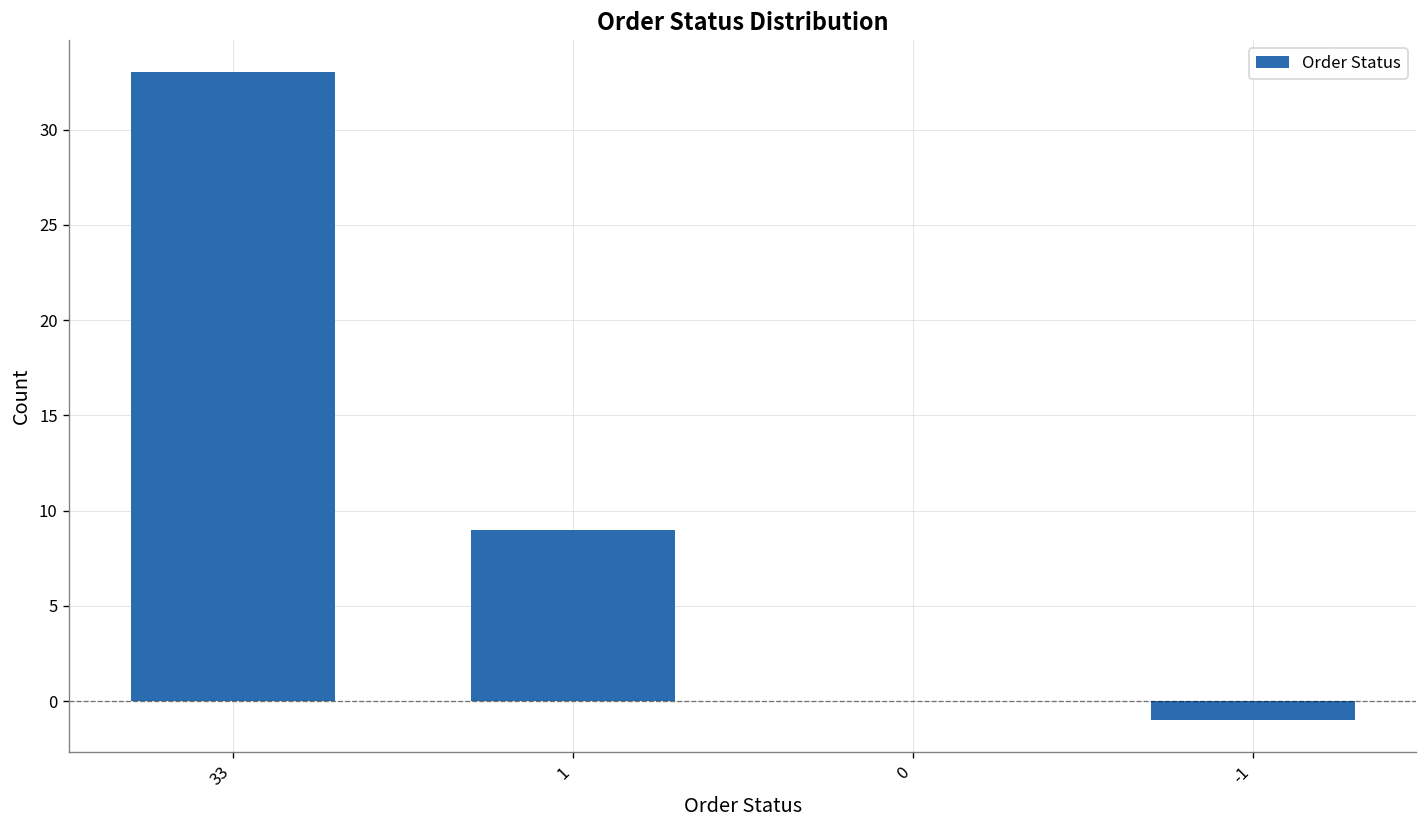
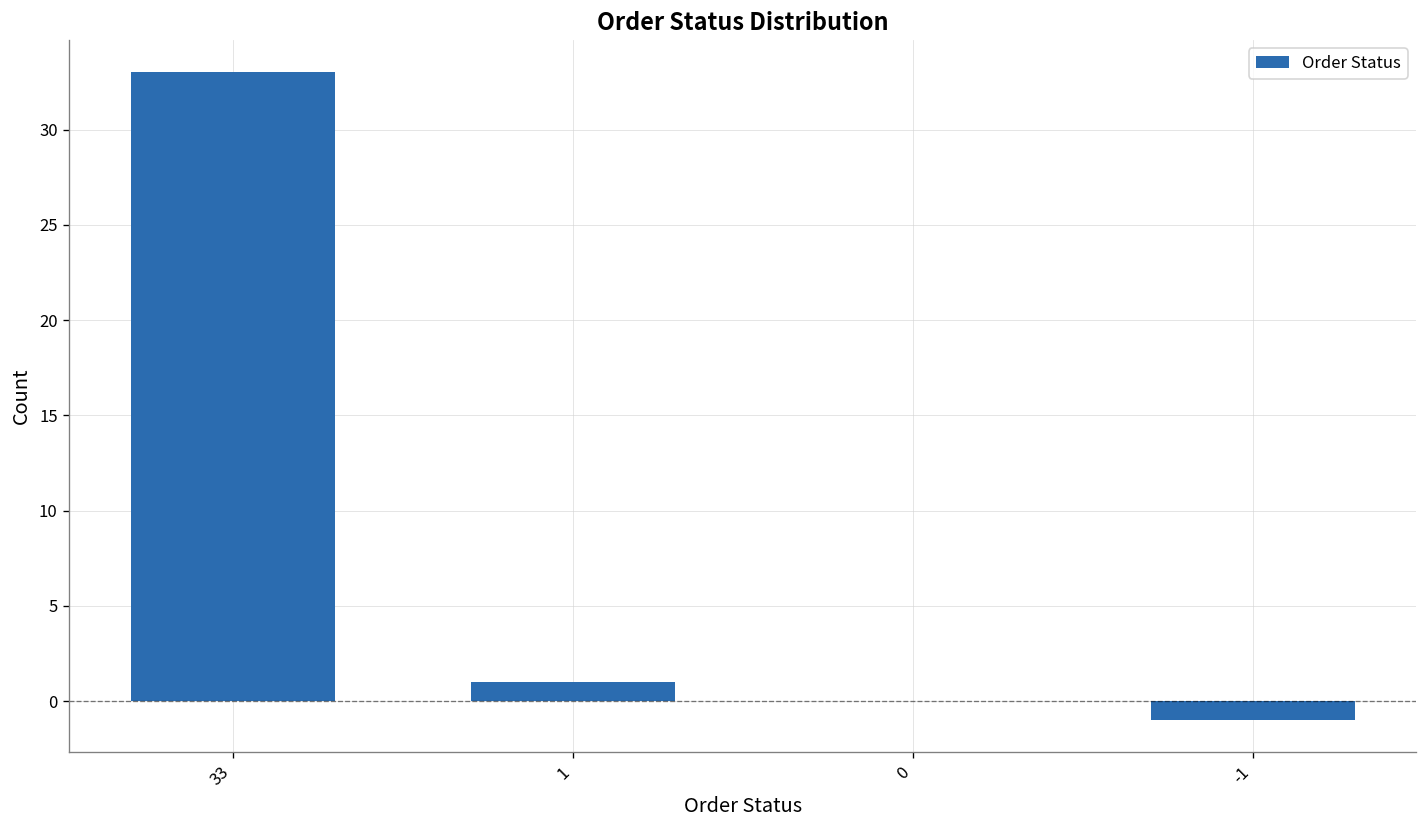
  {
    "33": 33,
-   "1": 9,
+   "1": 1,
    "0": 0,
    "-1": -1
  }
